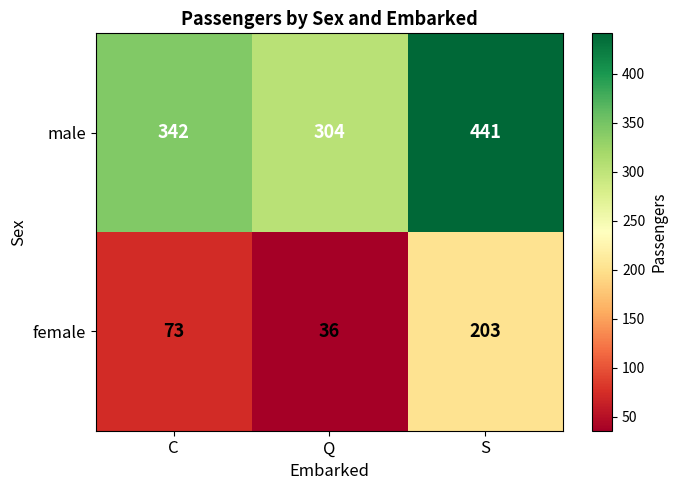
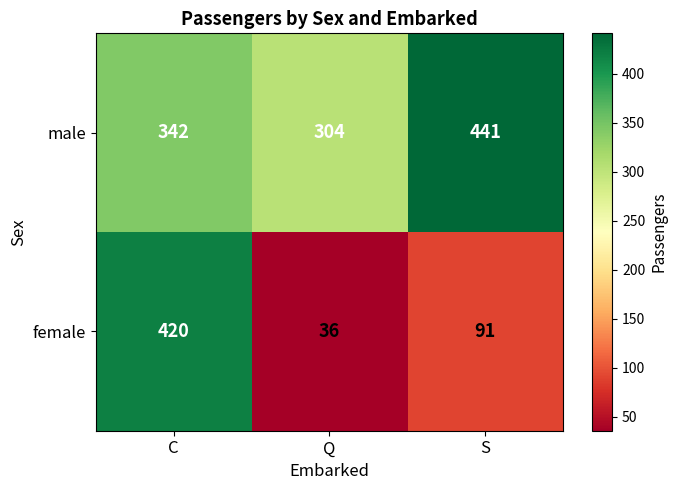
  {
    "male": {
      "C": 342,
      "Q": 304,
      "S": 441
    },
    "female": {
-     "C": 73,
+     "C": 420,
      "Q": 36,
-     "S": 203
+     "S": 91
    }
  }
